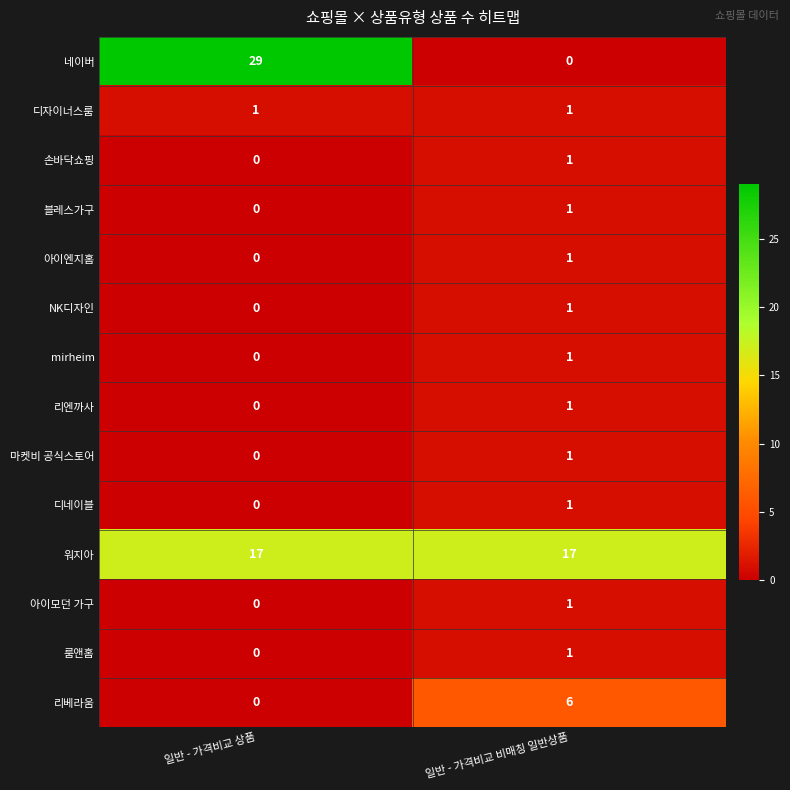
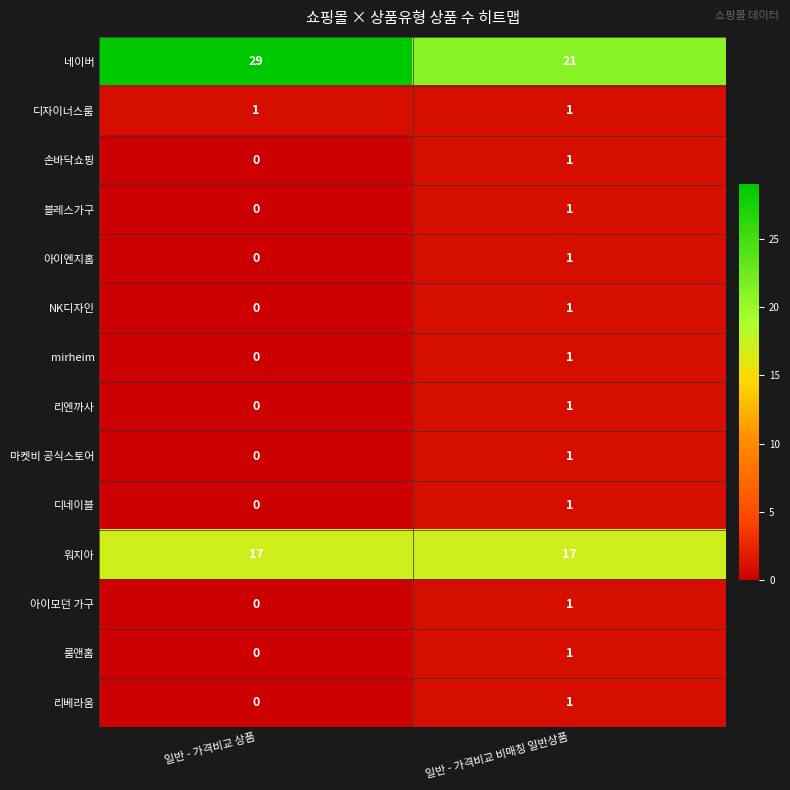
  {
    "네이버": {
      "일반 - 가격비교 상품": 29,
-     "일반 - 가격비교 비매칭 일반상품": 0
+     "일반 - 가격비교 비매칭 일반상품": 21
    },
    "디자이너스룸": {
      "일반 - 가격비교 상품": 1,
      "일반 - 가격비교 비매칭 일반상품": 1
    },
    "손바닥쇼핑": {
      "일반 - 가격비교 상품": 0,
      "일반 - 가격비교 비매칭 일반상품": 1
    },
    "블레스가구": {
      "일반 - 가격비교 상품": 0,
      "일반 - 가격비교 비매칭 일반상품": 1
    },
    "아이엔지홈": {
      "일반 - 가격비교 상품": 0,
      "일반 - 가격비교 비매칭 일반상품": 1
    },
    "NK디자인": {
      "일반 - 가격비교 상품": 0,
      "일반 - 가격비교 비매칭 일반상품": 1
    },
    "mirheim": {
      "일반 - 가격비교 상품": 0,
      "일반 - 가격비교 비매칭 일반상품": 1
    },
    "리엔까사": {
      "일반 - 가격비교 상품": 0,
      "일반 - 가격비교 비매칭 일반상품": 1
    },
    "마켓비 공식스토어": {
      "일반 - 가격비교 상품": 0,
      "일반 - 가격비교 비매칭 일반상품": 1
    },
    "디네이블": {
      "일반 - 가격비교 상품": 0,
      "일반 - 가격비교 비매칭 일반상품": 1
    },
    "워지아": {
      "일반 - 가격비교 상품": 17,
      "일반 - 가격비교 비매칭 일반상품": 17
    },
    "아이모던 가구": {
      "일반 - 가격비교 상품": 0,
      "일반 - 가격비교 비매칭 일반상품": 1
    },
    "룸앤홈": {
      "일반 - 가격비교 상품": 0,
      "일반 - 가격비교 비매칭 일반상품": 1
    },
    "리베라움": {
      "일반 - 가격비교 상품": 0,
-     "일반 - 가격비교 비매칭 일반상품": 6
+     "일반 - 가격비교 비매칭 일반상품": 1
    }
  }
